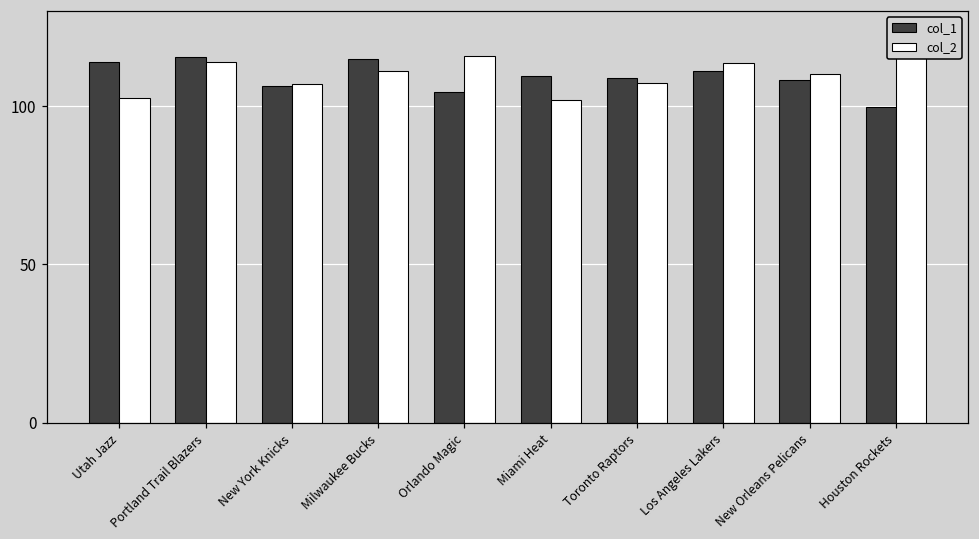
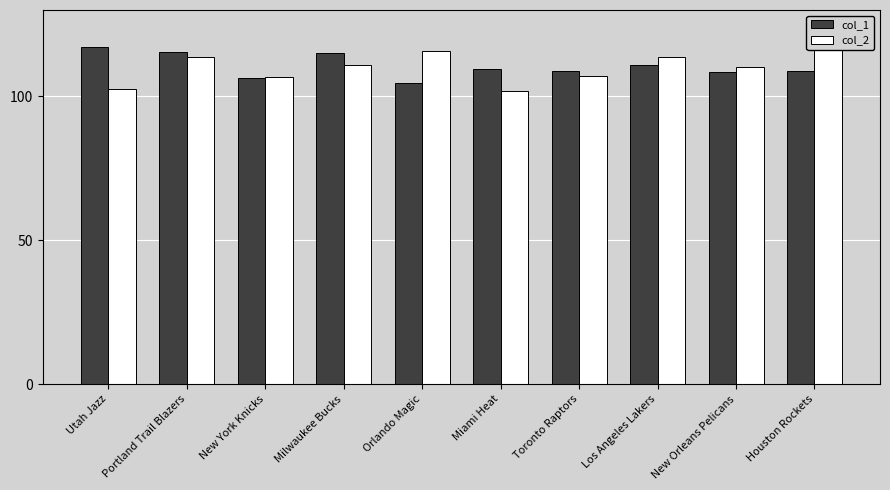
  {
    "col_1": {
-     "Utah Jazz": 114,
+     "Utah Jazz": 117,
      "Portland Trail Blazers": 116,
      "New York Knicks": 106,
      "Milwaukee Bucks": 115,
      "Orlando Magic": 105,
      "Miami Heat": 109,
      "Toronto Raptors": 109,
      "Los Angeles Lakers": 111,
      "New Orleans Pelicans": 108,
-     "Houston Rockets": 100
+     "Houston Rockets": 109
    },
    "col_2": {
      "Utah Jazz": 102,
      "Portland Trail Blazers": 114,
      "New York Knicks": 107,
      "Milwaukee Bucks": 111,
      "Orlando Magic": 116,
      "Miami Heat": 102,
      "Toronto Raptors": 107,
      "Los Angeles Lakers": 114,
      "New Orleans Pelicans": 110
    }
  }
